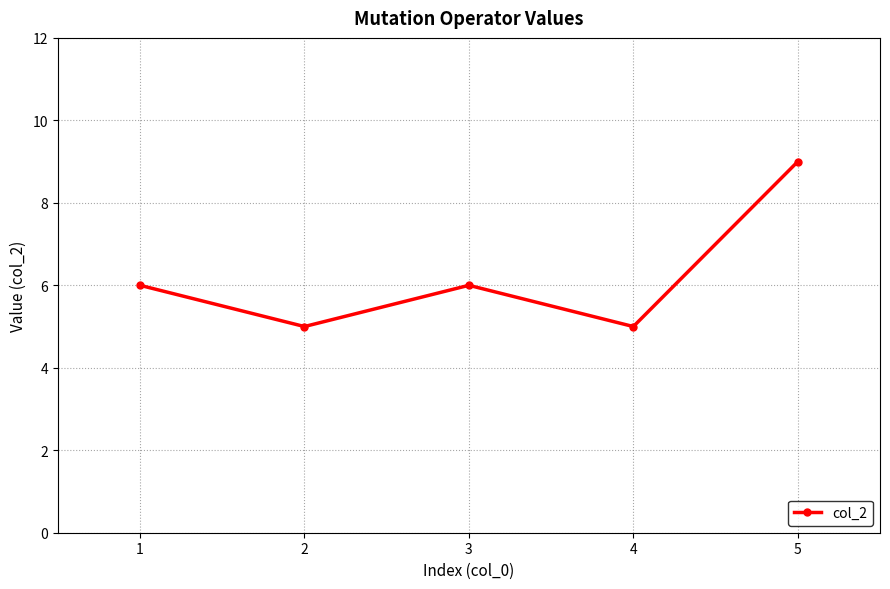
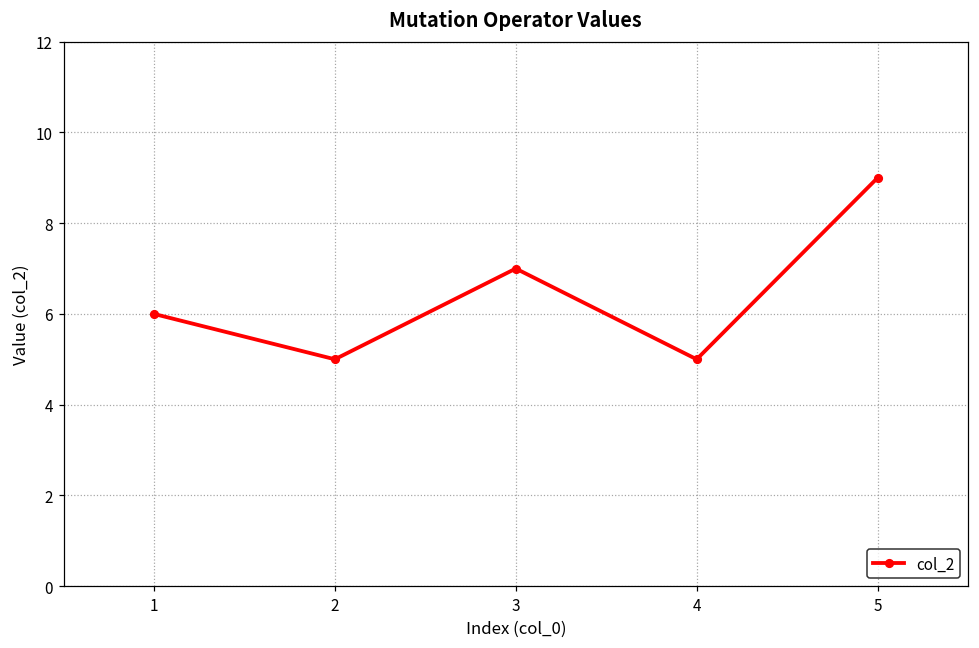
  {
    "1": 6,
    "2": 5,
-   "3": 6,
+   "3": 7,
    "4": 5,
    "5": 9
  }
